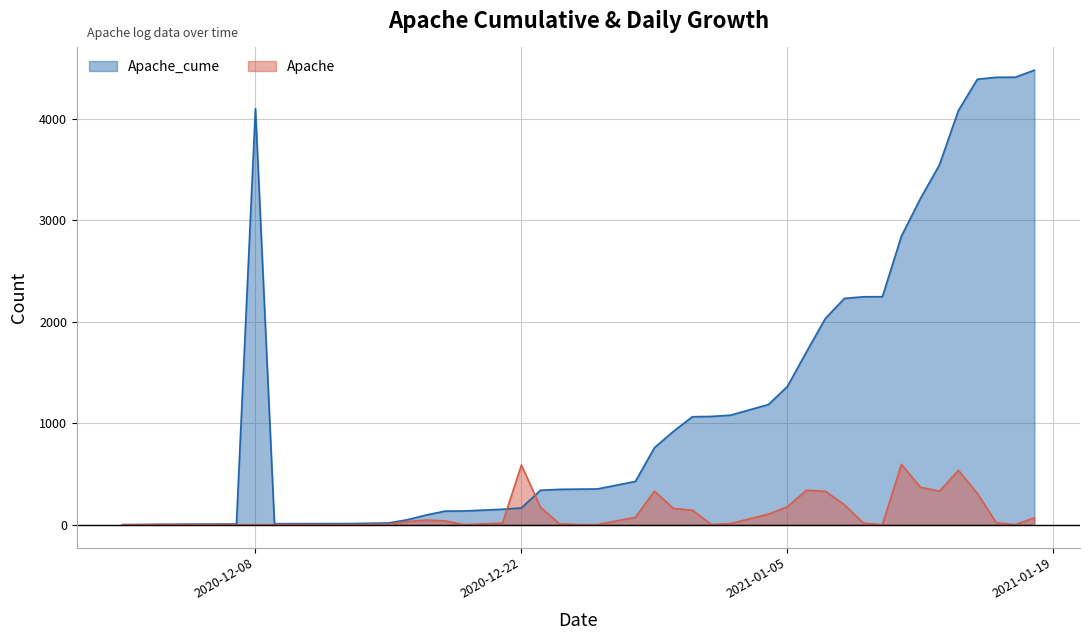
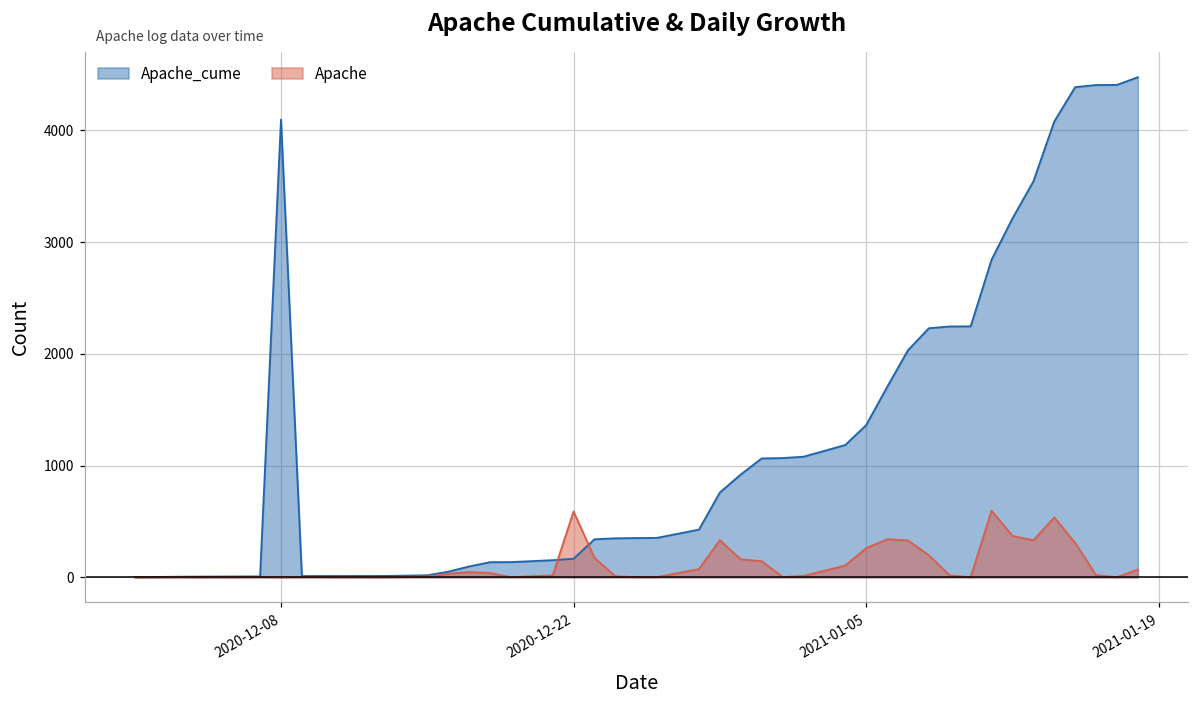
  {
    "Apache_cume": {
      "2020-12-08": 4100,
      "2020-12-22": 170,
      "2021-01-05": 1360
    },
    "Apache": {
      "2020-12-08": 0,
      "2020-12-22": 590,
-     "2021-01-05": 180
+     "2021-01-05": 260
    }
  }
